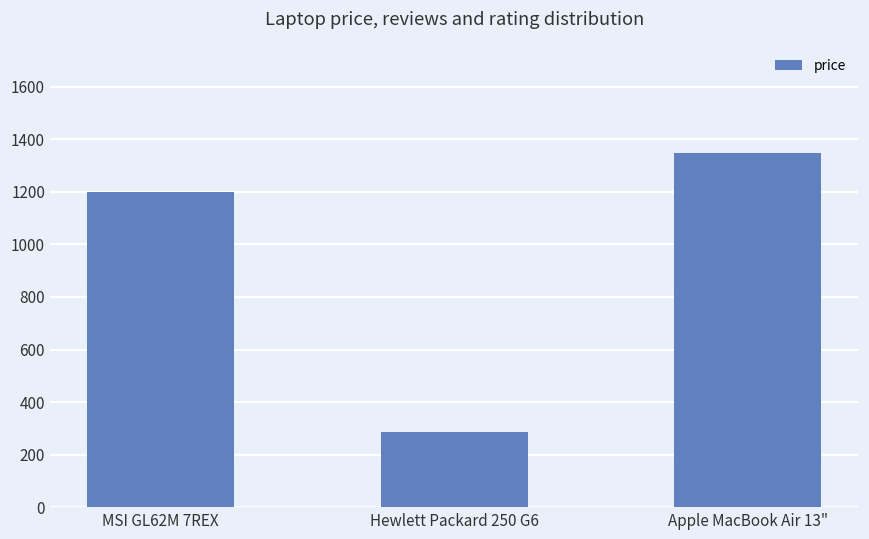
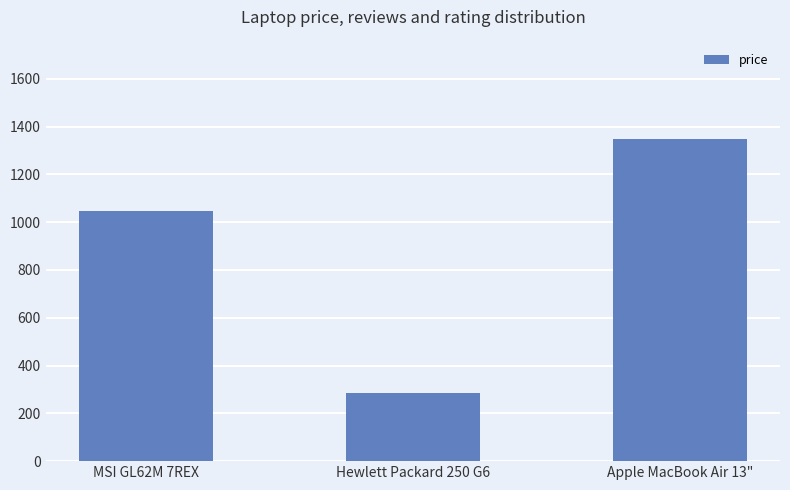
  {
-   "MSI GL62M 7REX": 1200,
+   "MSI GL62M 7REX": 1050,
    "Hewlett Packard 250 G6": 290,
    "Apple MacBook Air 13\"": 1350
  }
